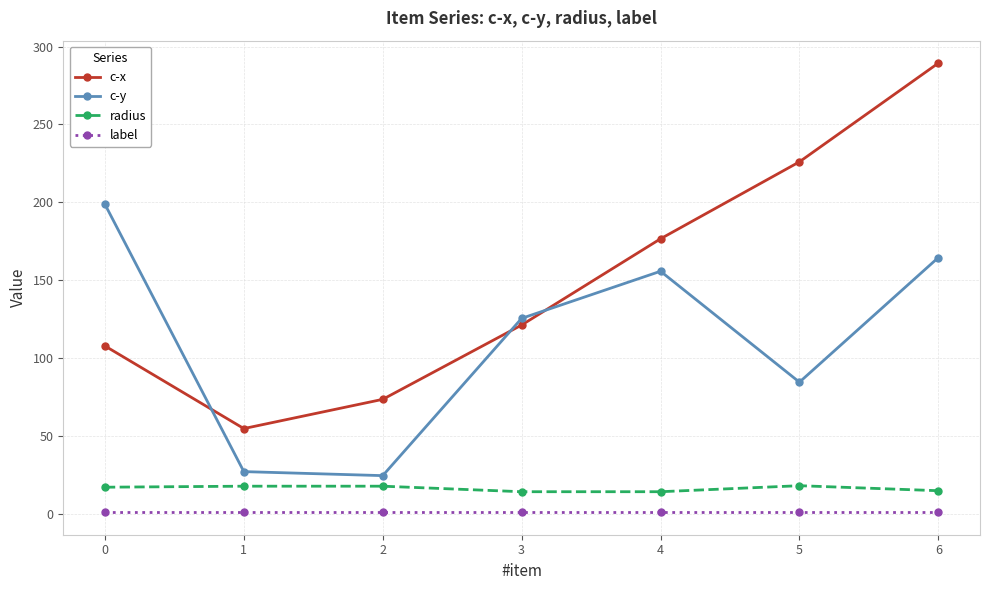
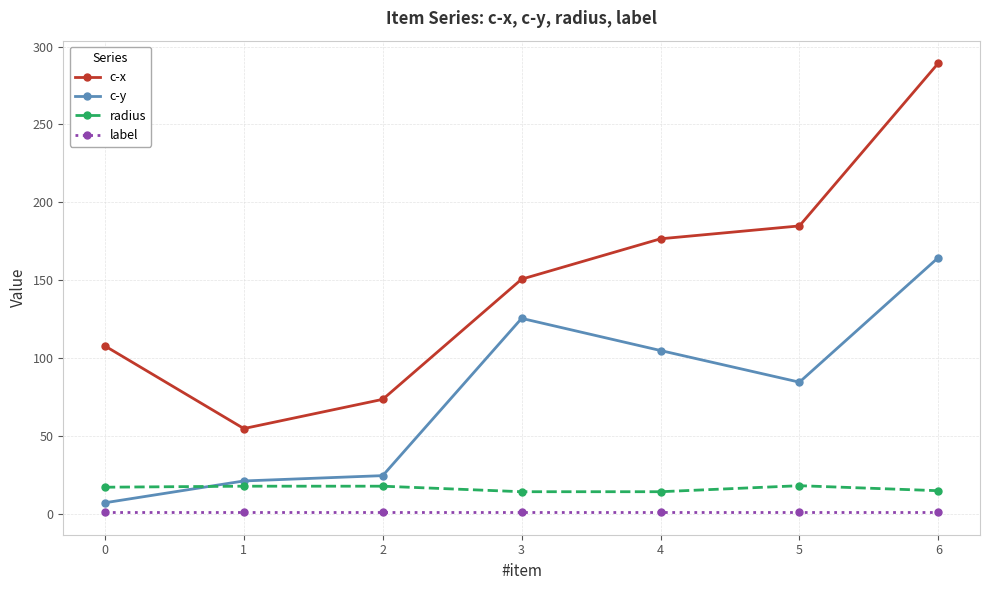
  {
    "c-x": {
      "0": 108,
      "1": 55,
      "2": 74,
-     "3": 121,
+     "3": 151,
      "4": 177,
-     "5": 226,
+     "5": 185,
      "6": 289
    },
    "c-y": {
-     "0": 199,
-     "1": 27,
+     "0": 7,
+     "1": 21,
      "2": 25,
      "3": 125,
-     "4": 156,
+     "4": 105,
      "5": 85,
      "6": 165
    },
    "radius": {
      "0": 17,
      "1": 18,
      "2": 18,
      "3": 14,
      "4": 14,
      "5": 18,
      "6": 15
    },
    "label": {
      "0": 1,
      "1": 1,
      "2": 1,
      "3": 1,
      "4": 1,
      "5": 1,
      "6": 1
    }
  }
